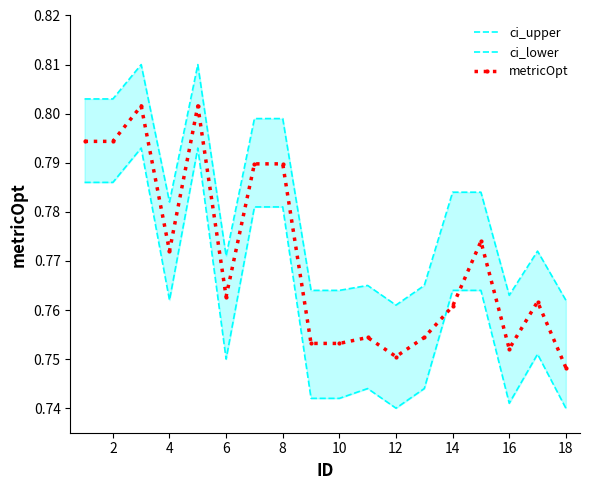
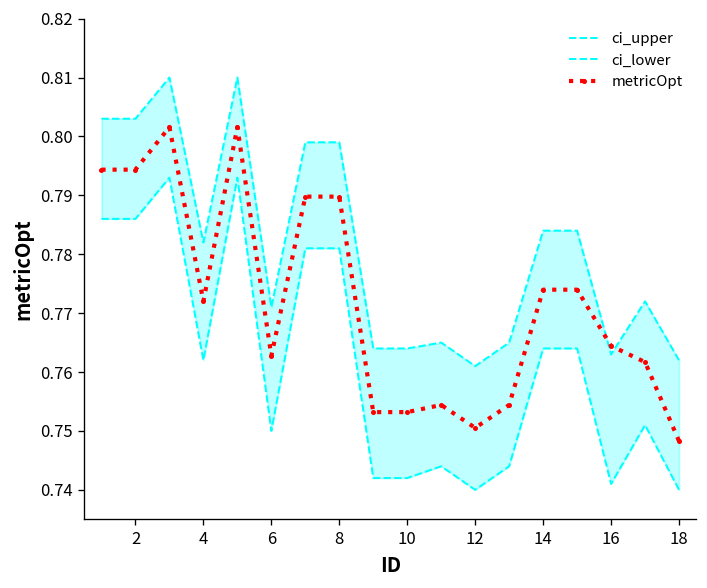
  {
    "metricOpt": {
      "2": 0.794,
      "4": 0.772,
      "6": 0.763,
      "8": 0.790,
      "10": 0.753,
      "12": 0.751,
-     "14": 0.761,
-     "16": 0.752,
+     "14": 0.774,
+     "16": 0.764,
      "18": 0.748
    }
  }
